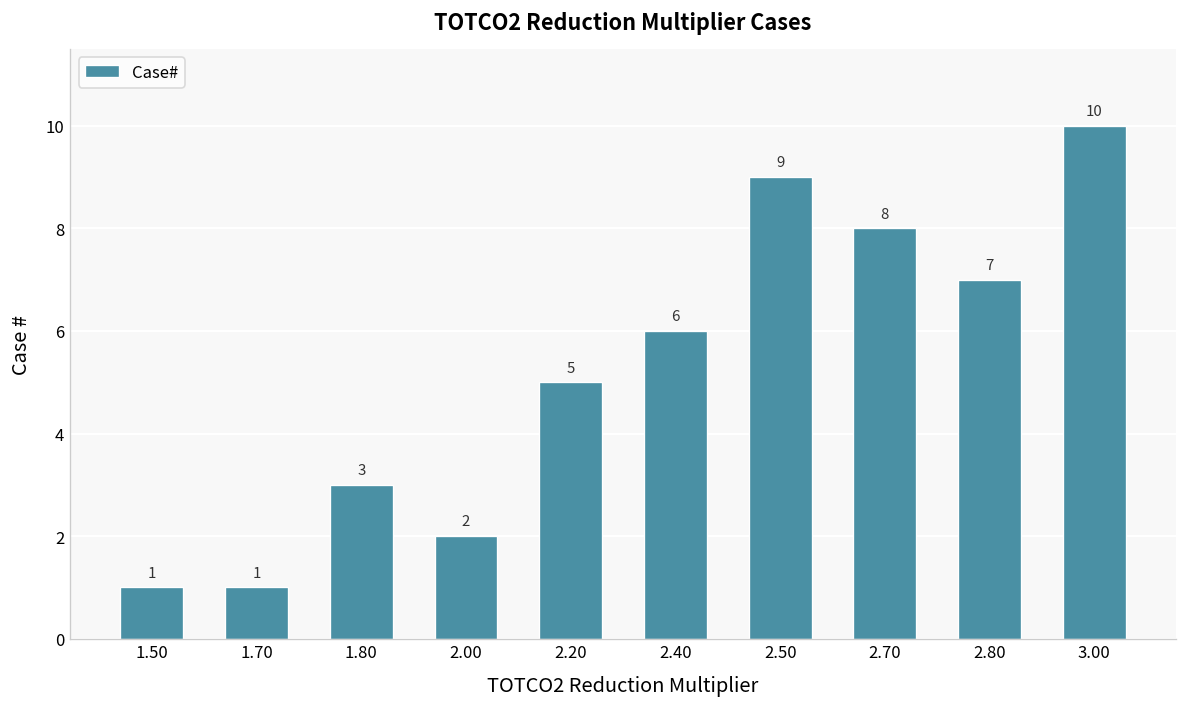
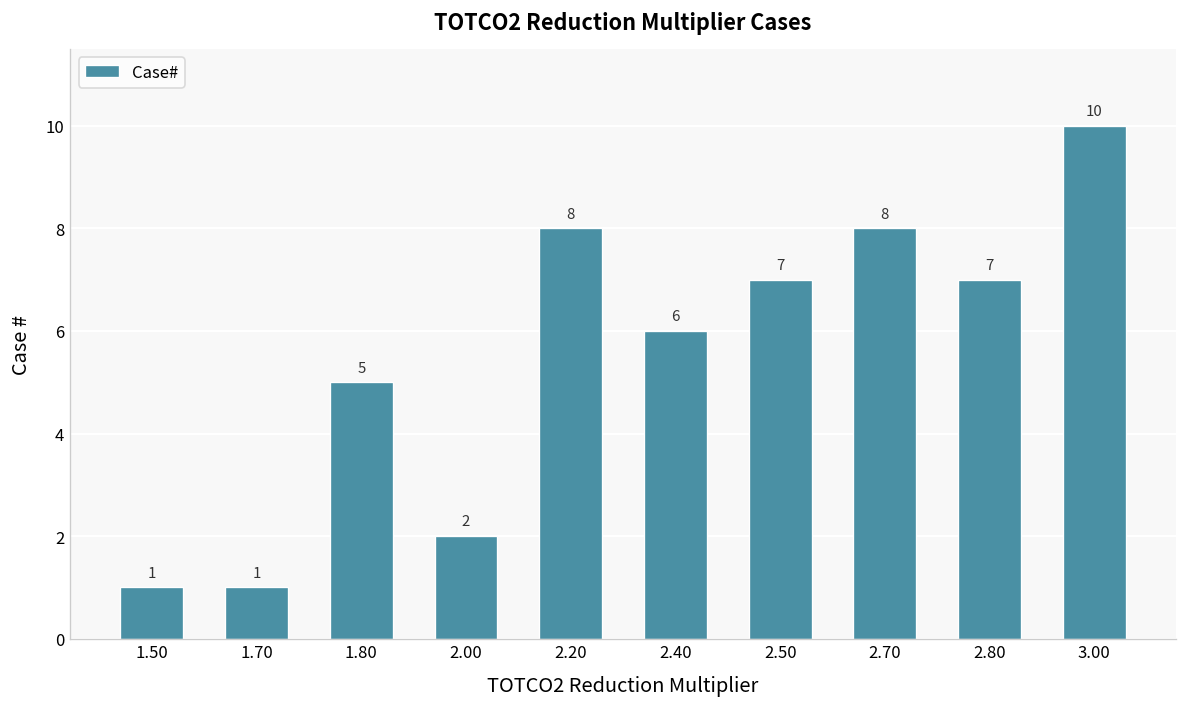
  {
    "1.50": 1,
    "1.70": 1,
-   "1.80": 3,
+   "1.80": 5,
    "2.00": 2,
-   "2.20": 5,
+   "2.20": 8,
    "2.40": 6,
-   "2.50": 9,
+   "2.50": 7,
    "2.70": 8,
    "2.80": 7,
    "3.00": 10
  }
